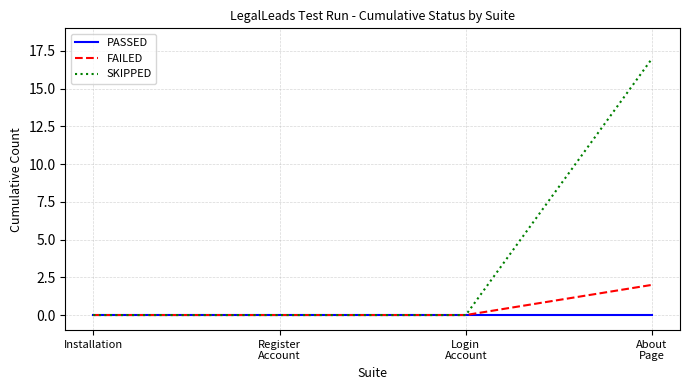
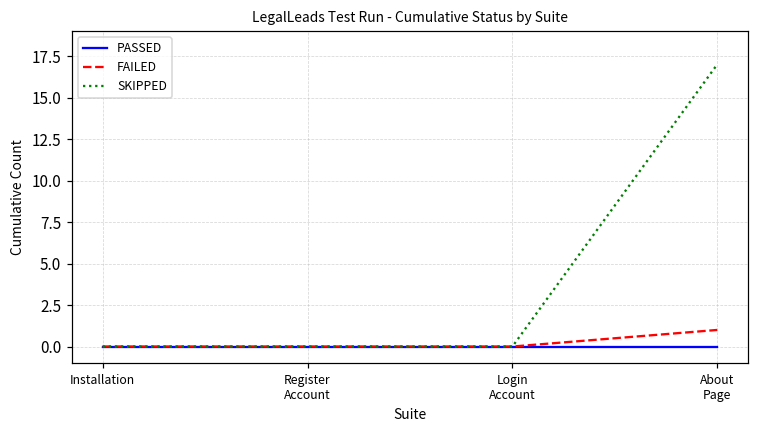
  {
    "PASSED": {
      "About Page": 0
    },
    "FAILED": {
-     "About Page": 2
+     "About Page": 1
    },
    "SKIPPED": {
      "About Page": 17
    }
  }
